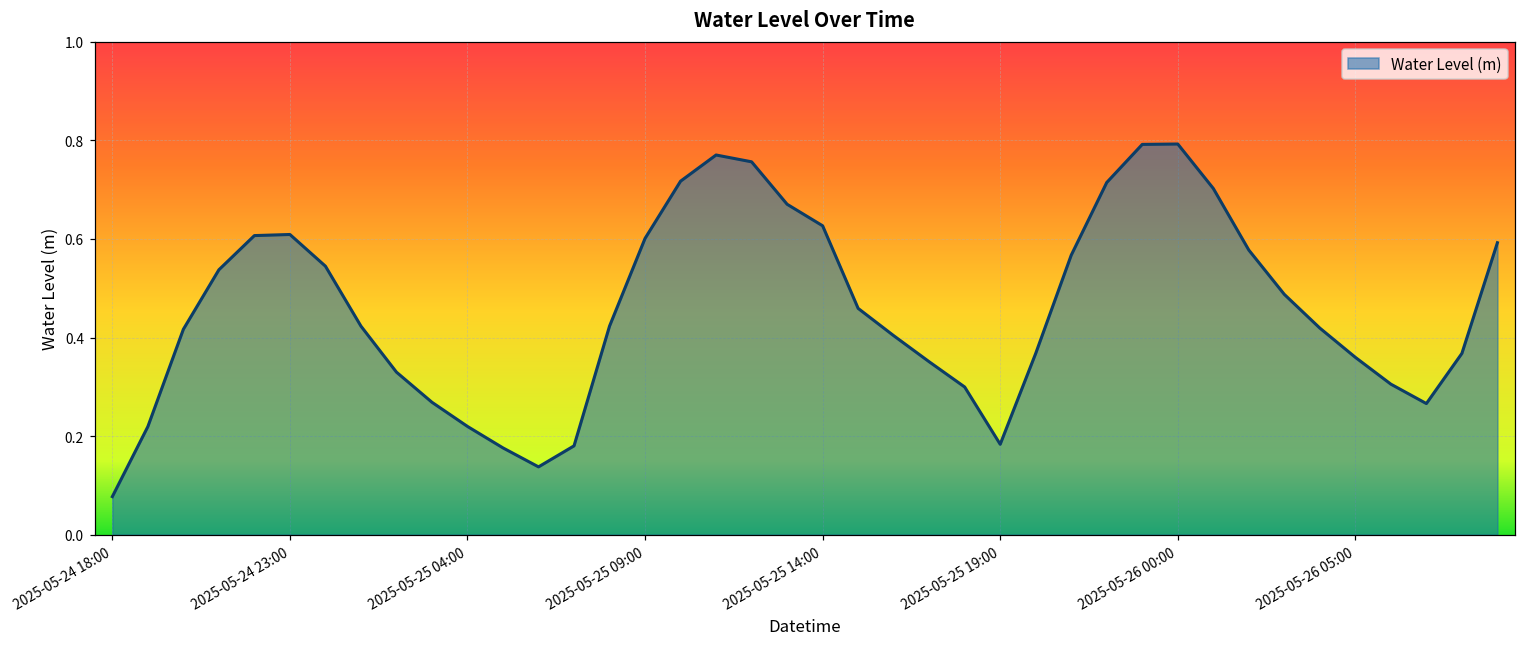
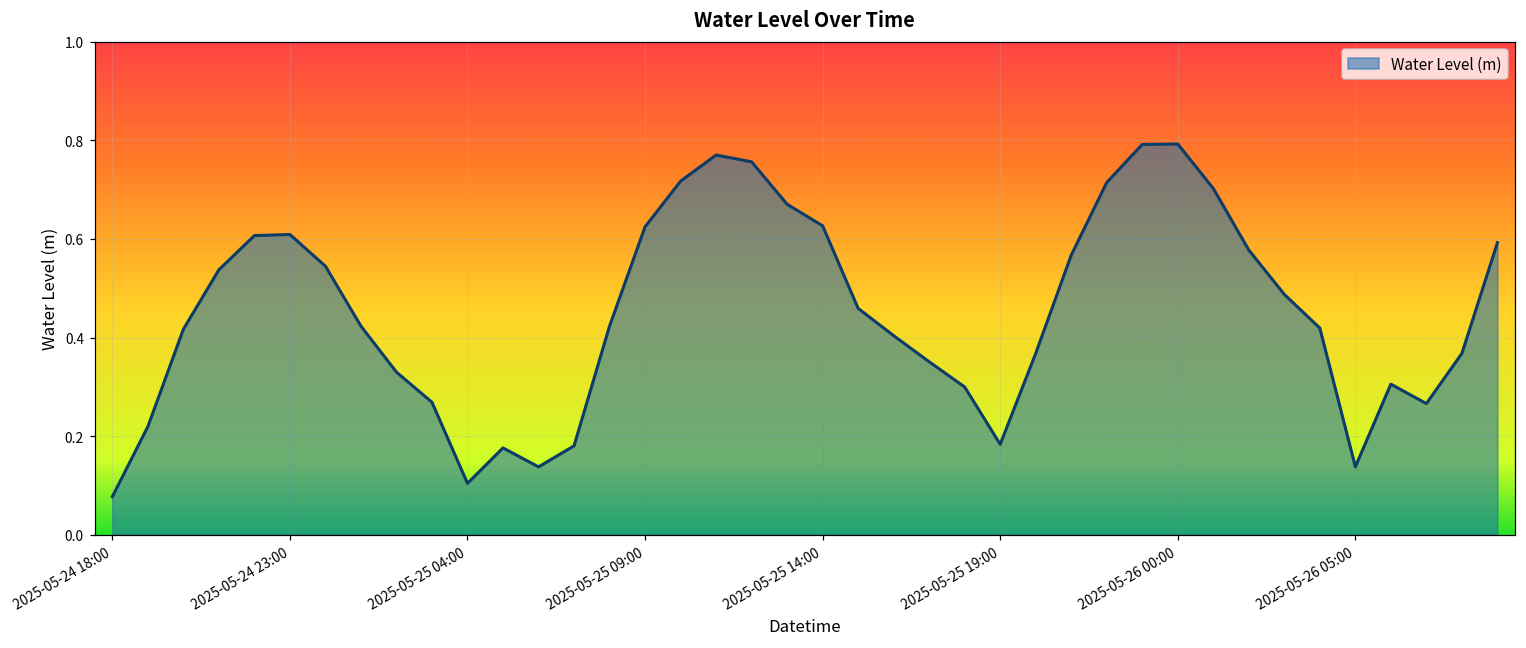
  {
    "2025-05-24 18:00": 0.08,
    "2025-05-24 23:00": 0.61,
-   "2025-05-25 04:00": 0.22,
-   "2025-05-25 09:00": 0.60,
+   "2025-05-25 04:00": 0.10,
+   "2025-05-25 09:00": 0.62,
    "2025-05-25 14:00": 0.63,
    "2025-05-25 19:00": 0.18,
    "2025-05-26 00:00": 0.79,
-   "2025-05-26 05:00": 0.36
+   "2025-05-26 05:00": 0.14
  }
